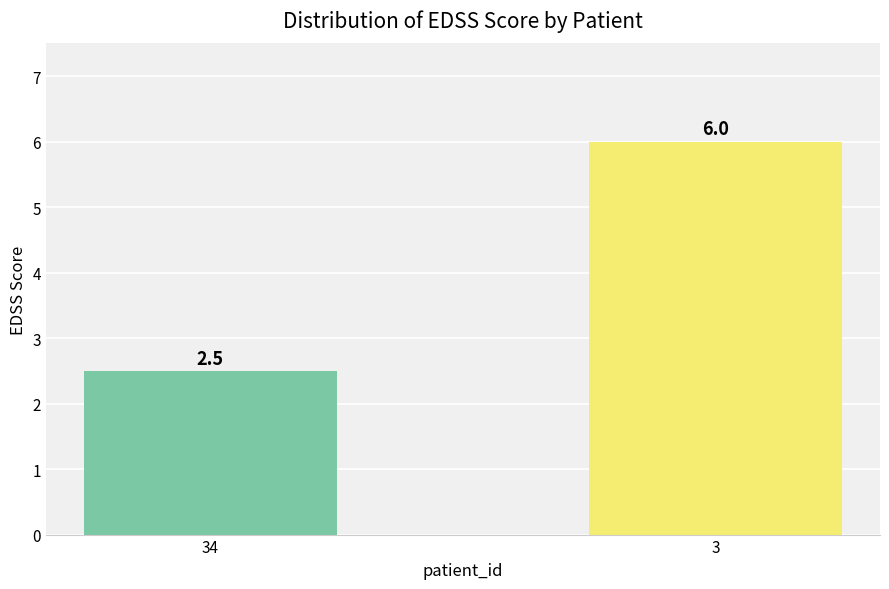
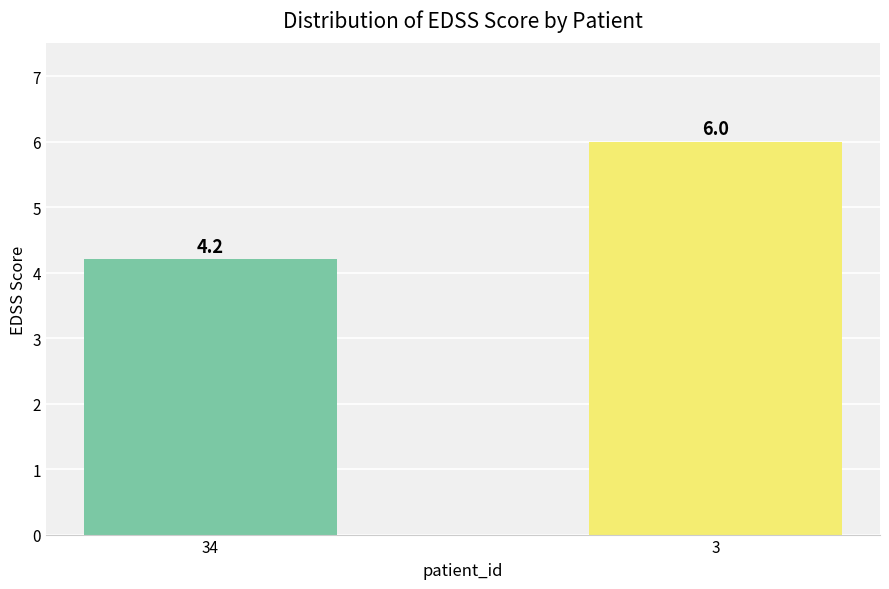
  {
-   "34": 2.5,
+   "34": 4.2,
    "3": 6.0
  }
